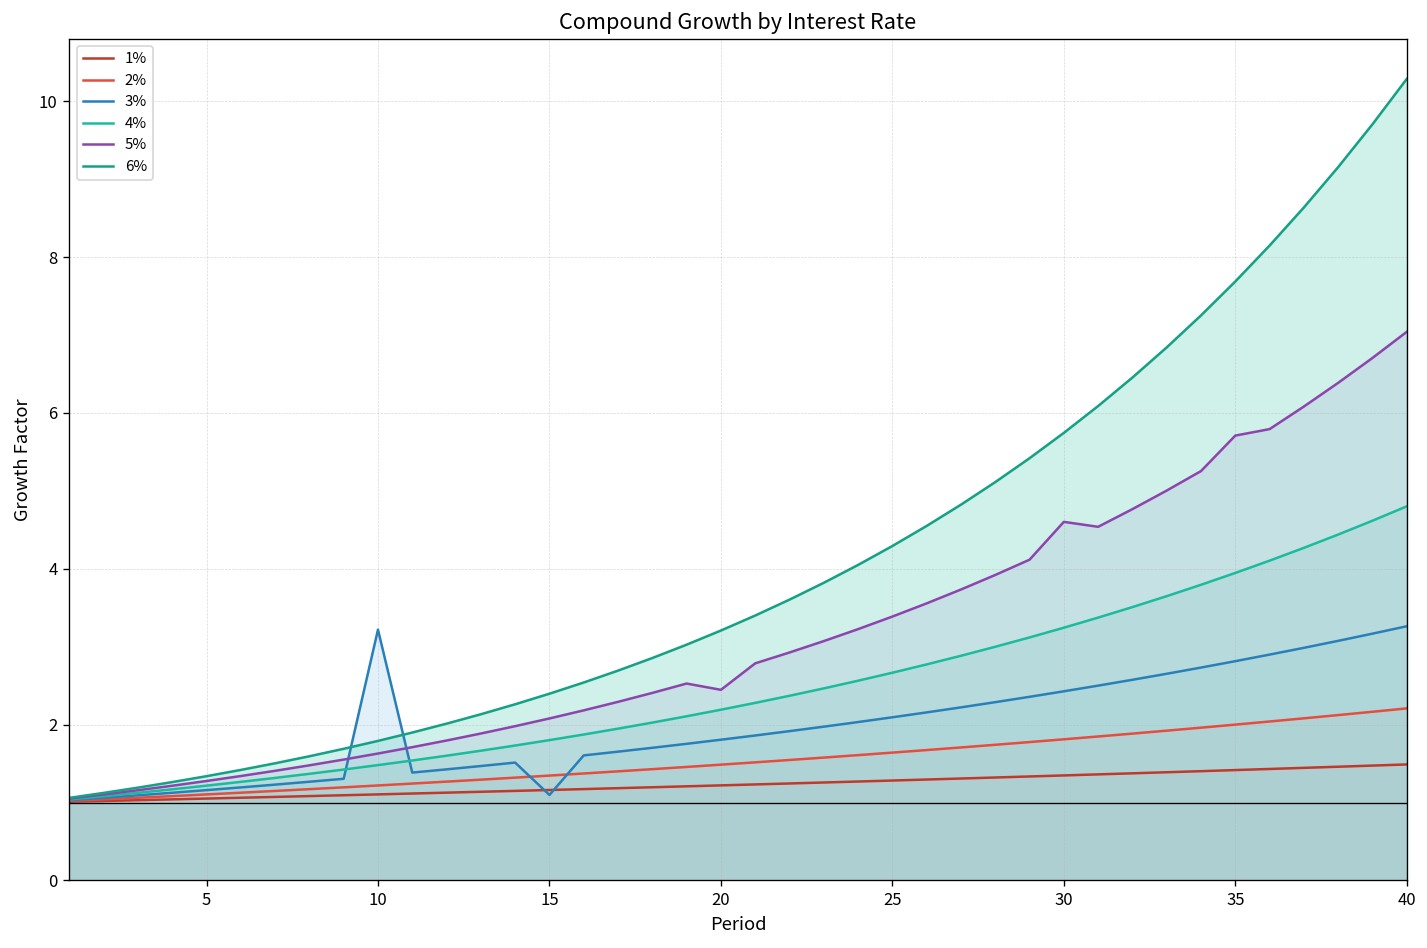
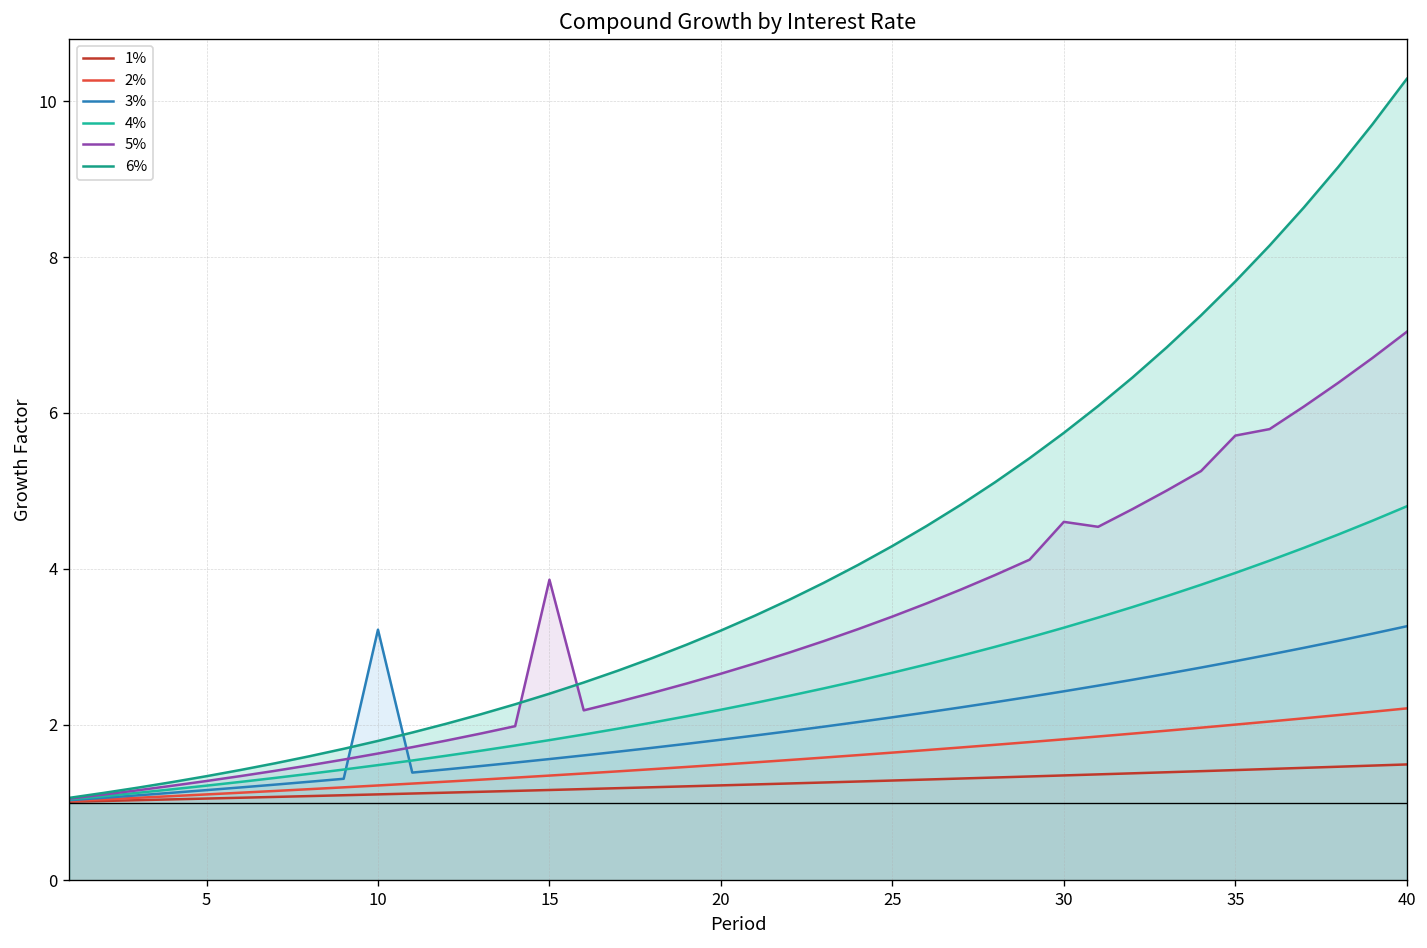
  {
    "3%": {
      "5": 1.2,
      "10": 3.2,
-     "15": 1.1,
+     "15": 1.6,
      "20": 1.8,
      "25": 2.1,
      "30": 2.4,
      "35": 2.8,
      "40": 3.3
    },
    "5%": {
      "5": 1.3,
      "10": 1.6,
-     "15": 2.1,
-     "20": 2.4,
+     "15": 3.9,
+     "20": 2.7,
      "25": 3.4,
      "30": 4.6,
      "35": 5.7,
      "40": 7.0
    }
  }
